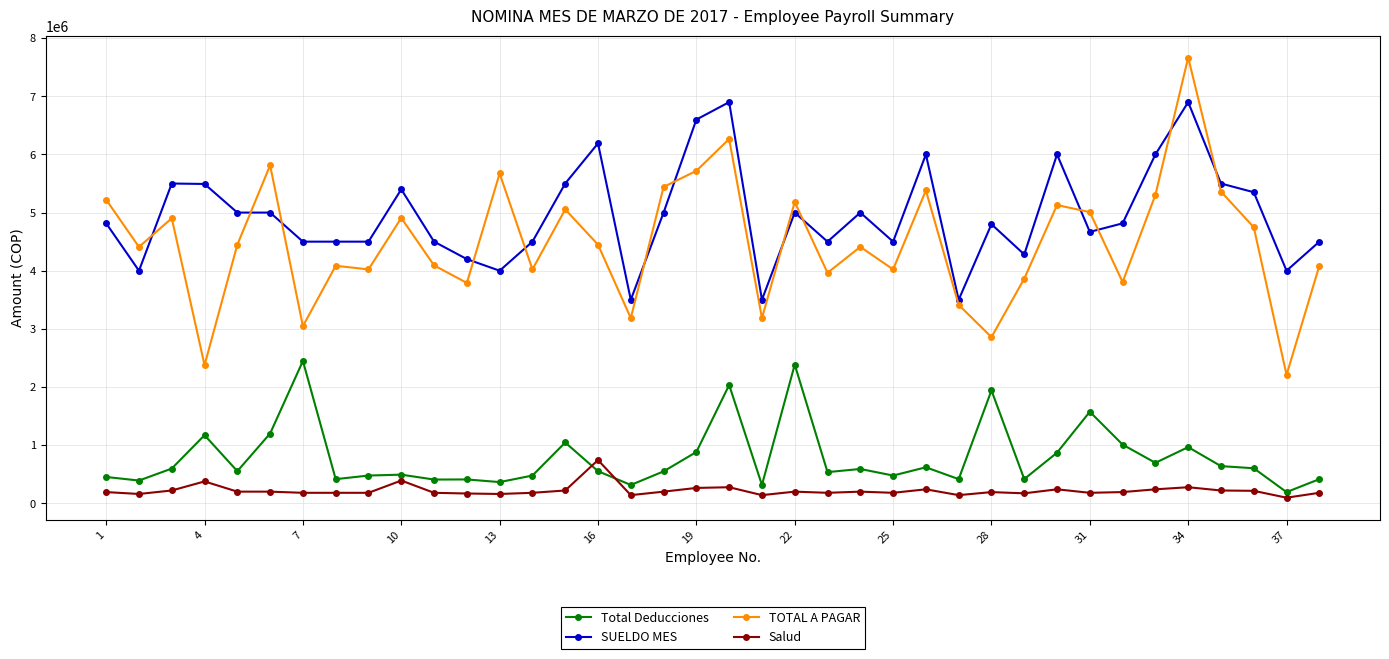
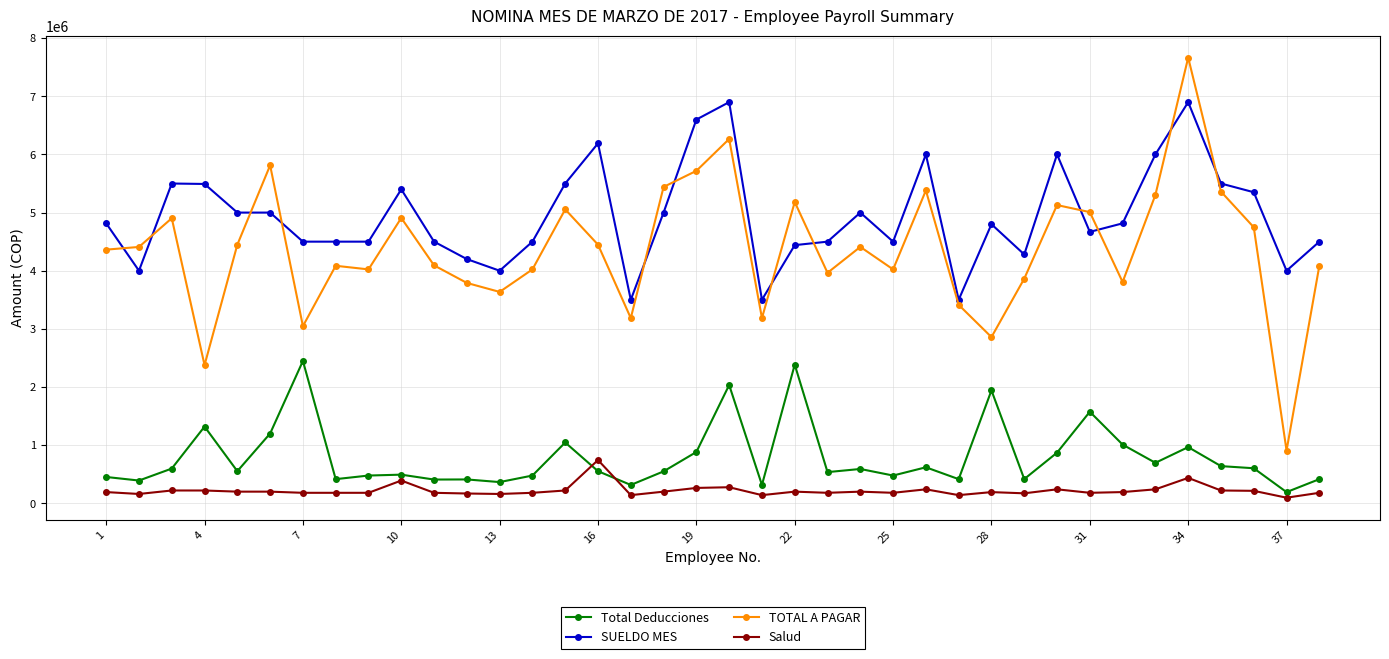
  {
    "Total Deducciones": {
      "1": 500000,
-     "4": 1200000,
+     "4": 1300000,
      "7": 2400000,
      "10": 500000,
      "13": 400000,
      "16": 600000,
      "19": 900000,
      "22": 2400000,
      "25": 500000,
      "28": 1900000,
      "31": 1600000,
      "34": 1000000,
      "37": 200000
    },
    "SUELDO MES": {
      "1": 4800000,
      "4": 5500000,
      "7": 4500000,
      "10": 5400000,
      "13": 4000000,
      "16": 6200000,
      "19": 6600000,
-     "22": 5000000,
+     "22": 4400000,
      "25": 4500000,
      "28": 4800000,
      "31": 4700000,
      "34": 6900000,
      "37": 4000000
    },
    "TOTAL A PAGAR": {
-     "1": 5200000,
+     "1": 4400000,
      "4": 2400000,
      "7": 3000000,
      "10": 4900000,
-     "13": 5700000,
+     "13": 3600000,
      "16": 4400000,
      "19": 5700000,
      "22": 5200000,
      "25": 4000000,
      "28": 2900000,
      "31": 5000000,
      "34": 7700000,
-     "37": 2200000
+     "37": 900000
    },
    "Salud": {
      "1": 200000,
-     "4": 400000,
+     "4": 200000,
      "7": 200000,
      "10": 400000,
      "13": 200000,
      "16": 700000,
      "19": 300000,
      "22": 200000,
      "25": 200000,
      "28": 200000,
      "31": 200000,
-     "34": 300000,
+     "34": 400000,
      "37": 100000
    }
  }
